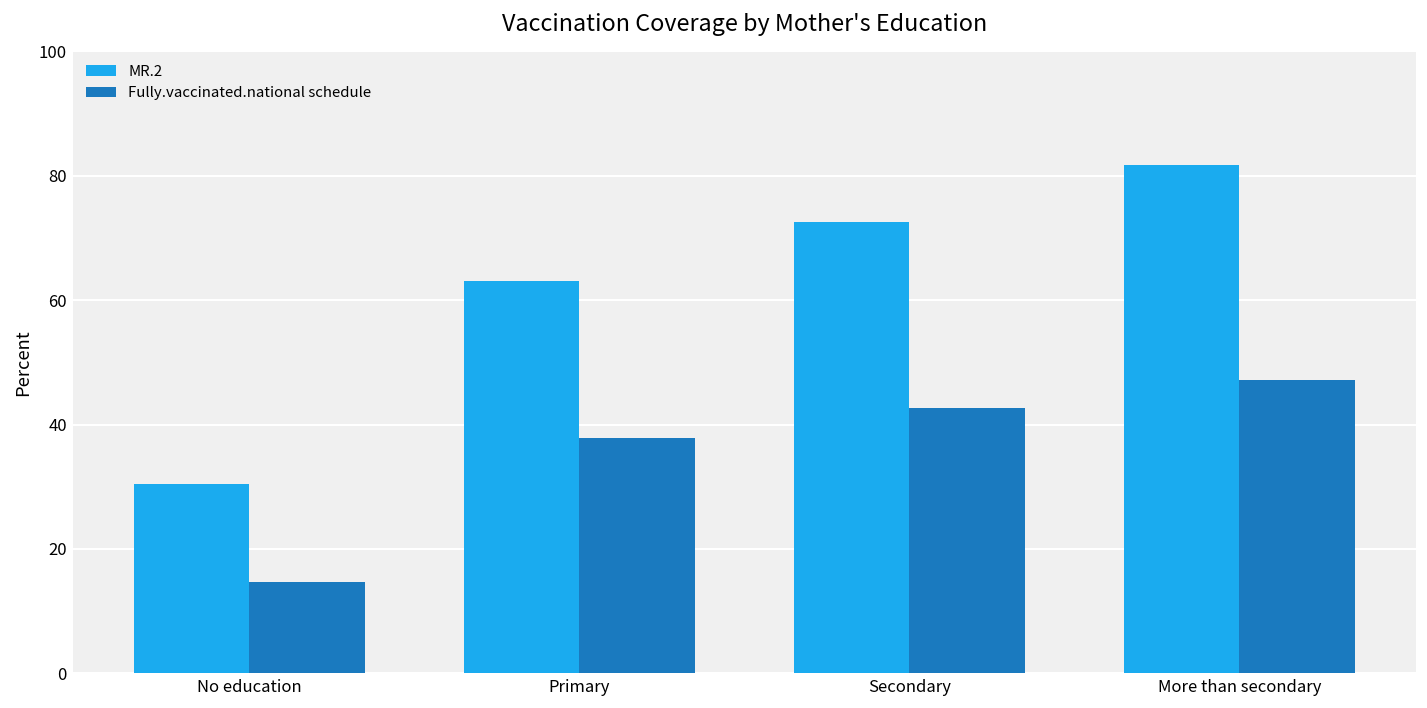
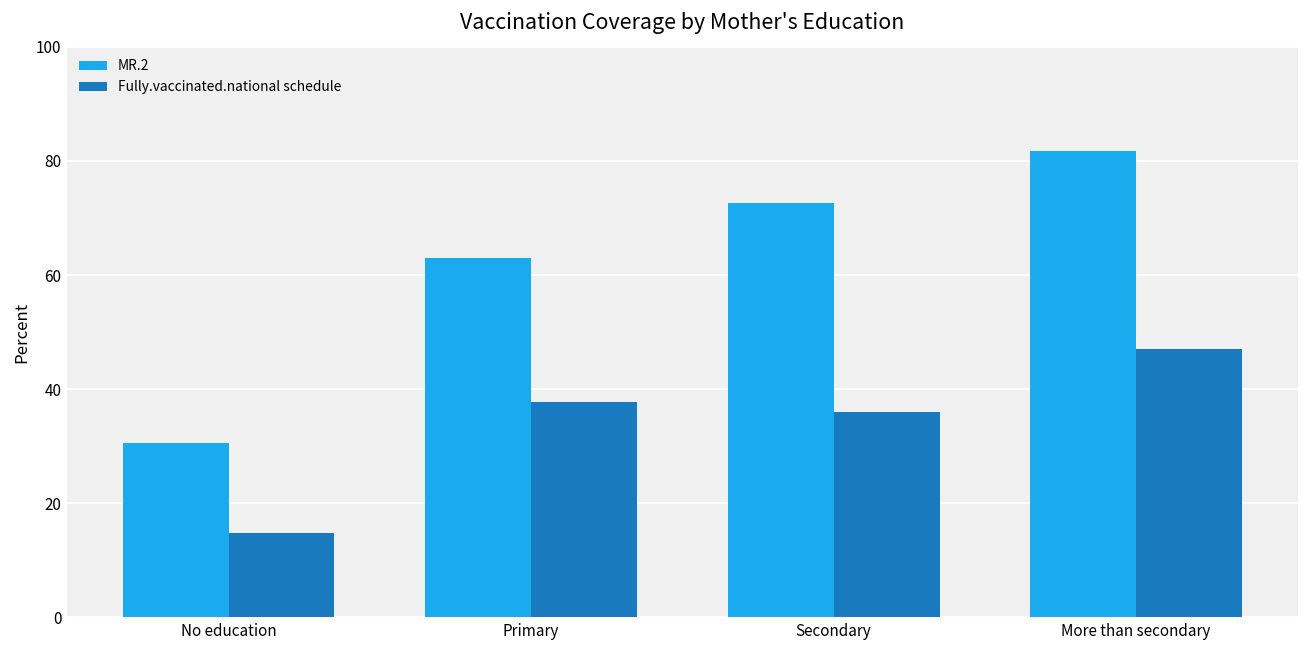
  {
    "MR.2": {
      "No education": 31,
      "Primary": 63,
      "Secondary": 73,
      "More than secondary": 82
    },
    "Fully.vaccinated.national schedule": {
      "No education": 15,
      "Primary": 38,
-     "Secondary": 43,
+     "Secondary": 36,
      "More than secondary": 47
    }
  }
